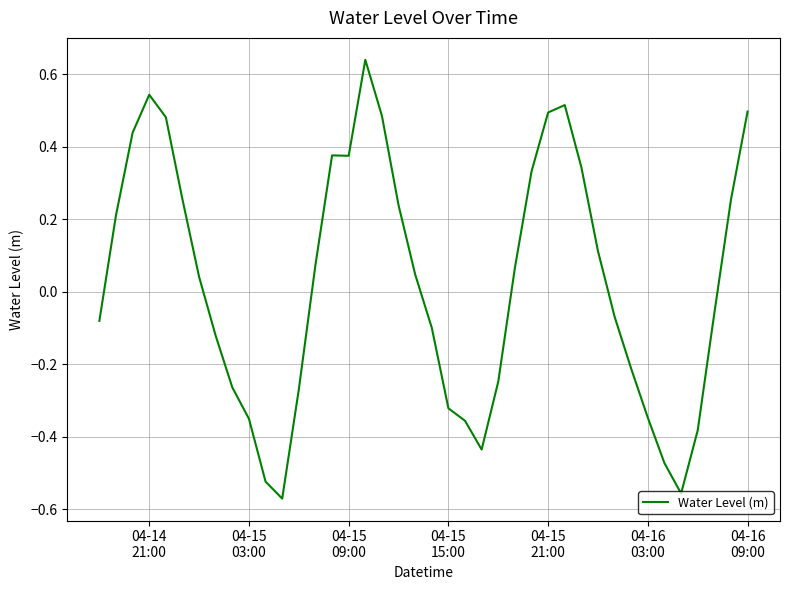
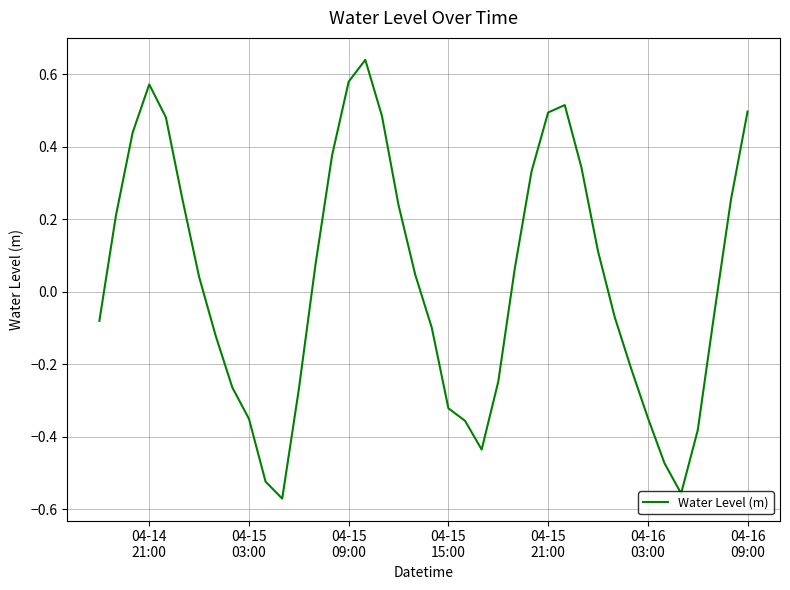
  {
-   "04-14 21:00": 0.54,
+   "04-14 21:00": 0.57,
    "04-15 03:00": -0.35,
-   "04-15 09:00": 0.38,
+   "04-15 09:00": 0.58,
    "04-15 15:00": -0.32,
    "04-15 21:00": 0.49,
    "04-16 03:00": -0.35,
    "04-16 09:00": 0.50
  }
